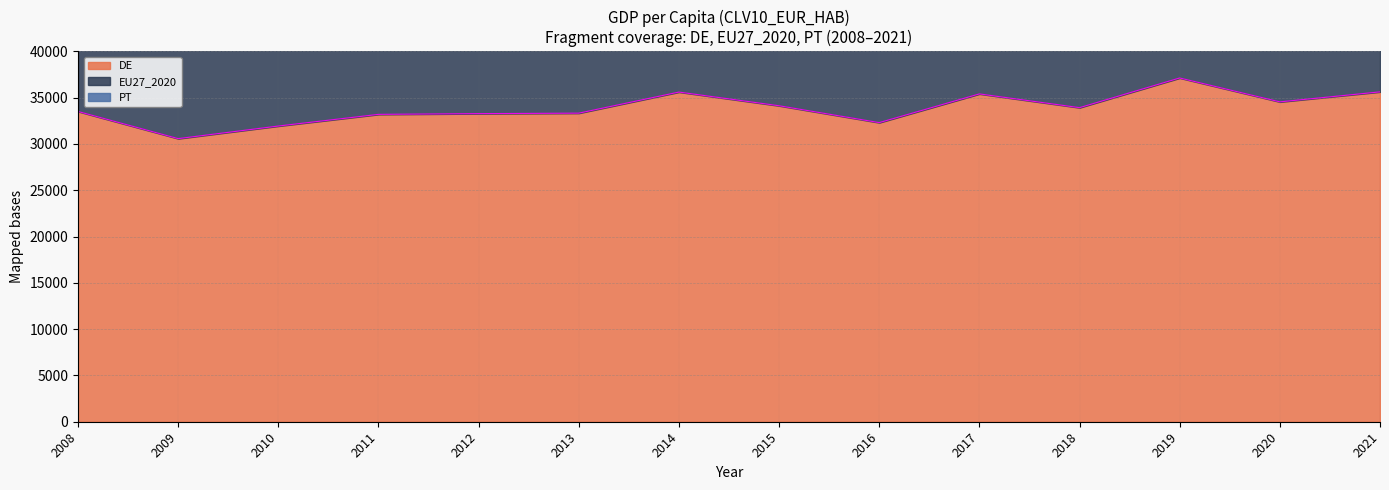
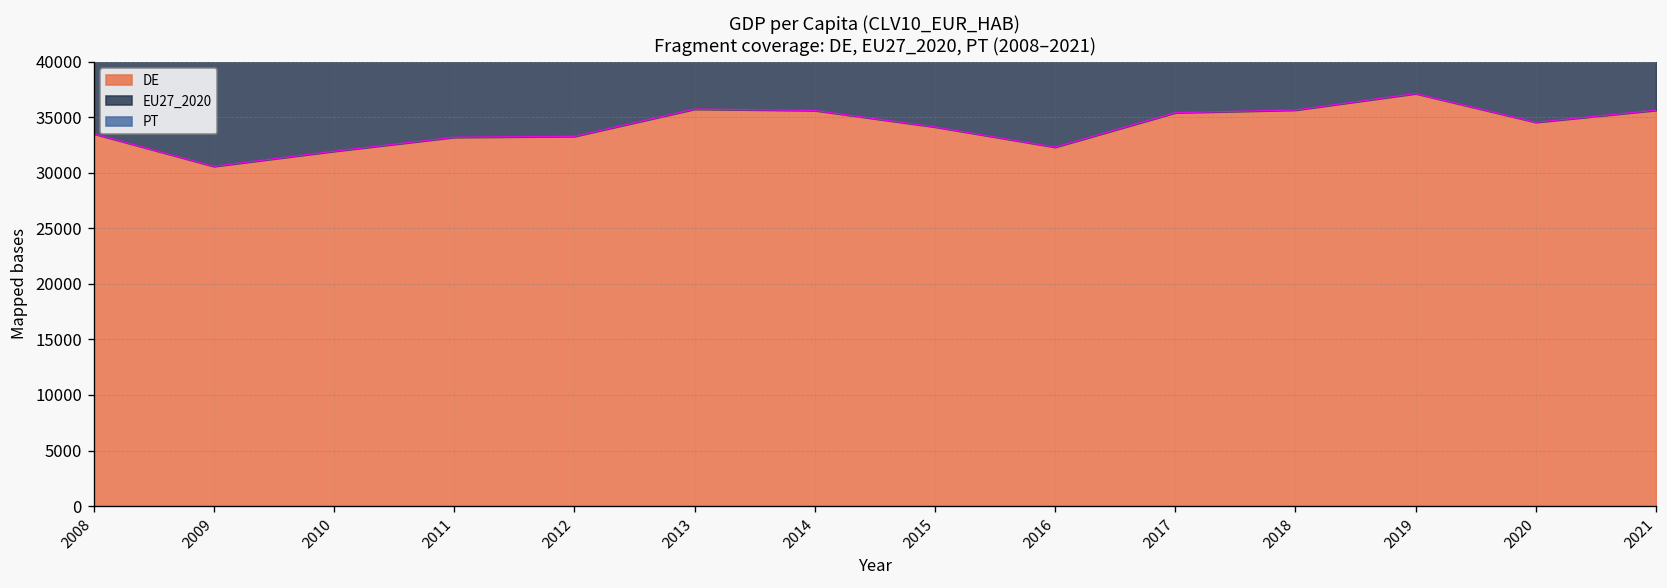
  {
    "DE": {
      "2008": 34000,
      "2009": 31000,
      "2010": 32000,
      "2011": 33000,
      "2012": 33000,
-     "2013": 33000,
+     "2013": 36000,
      "2014": 36000,
      "2015": 34000,
      "2016": 32000,
      "2017": 35000,
-     "2018": 34000,
+     "2018": 36000,
      "2019": 37000,
      "2020": 35000,
      "2021": 36000
    }
  }
